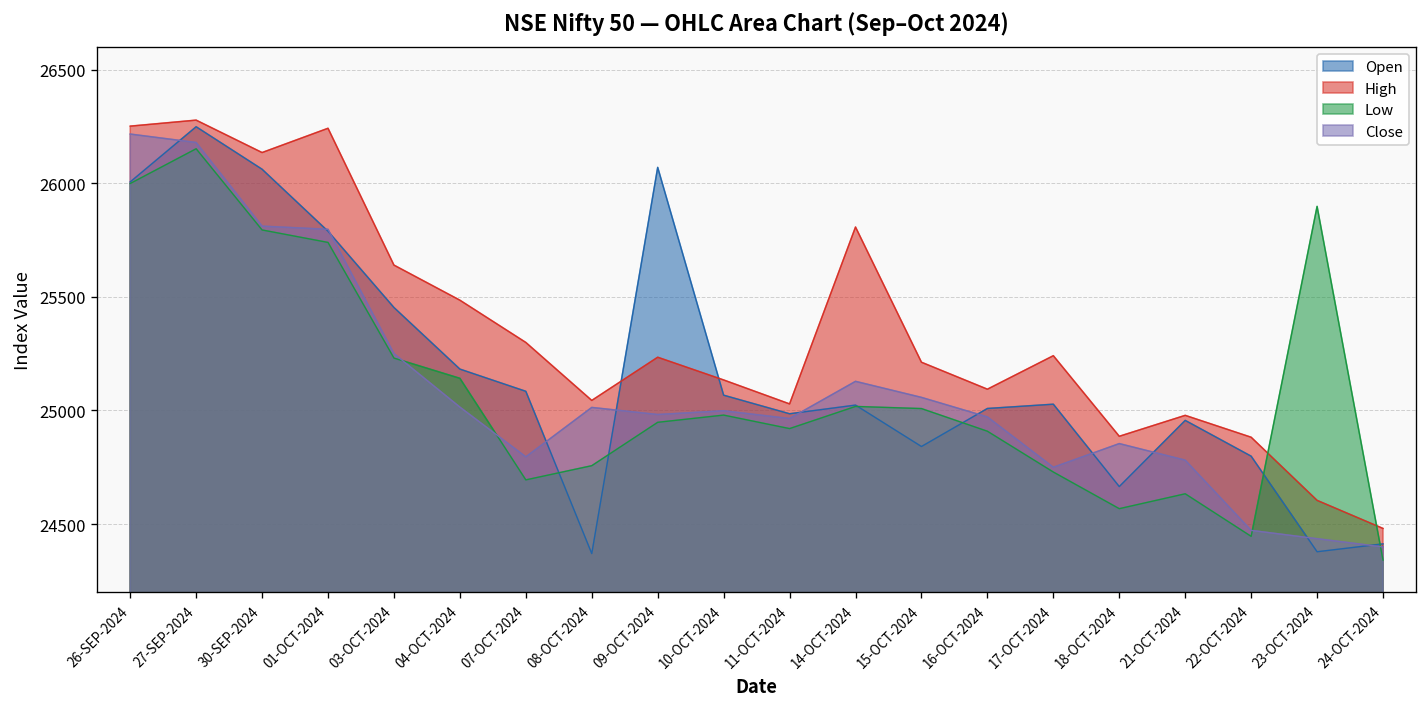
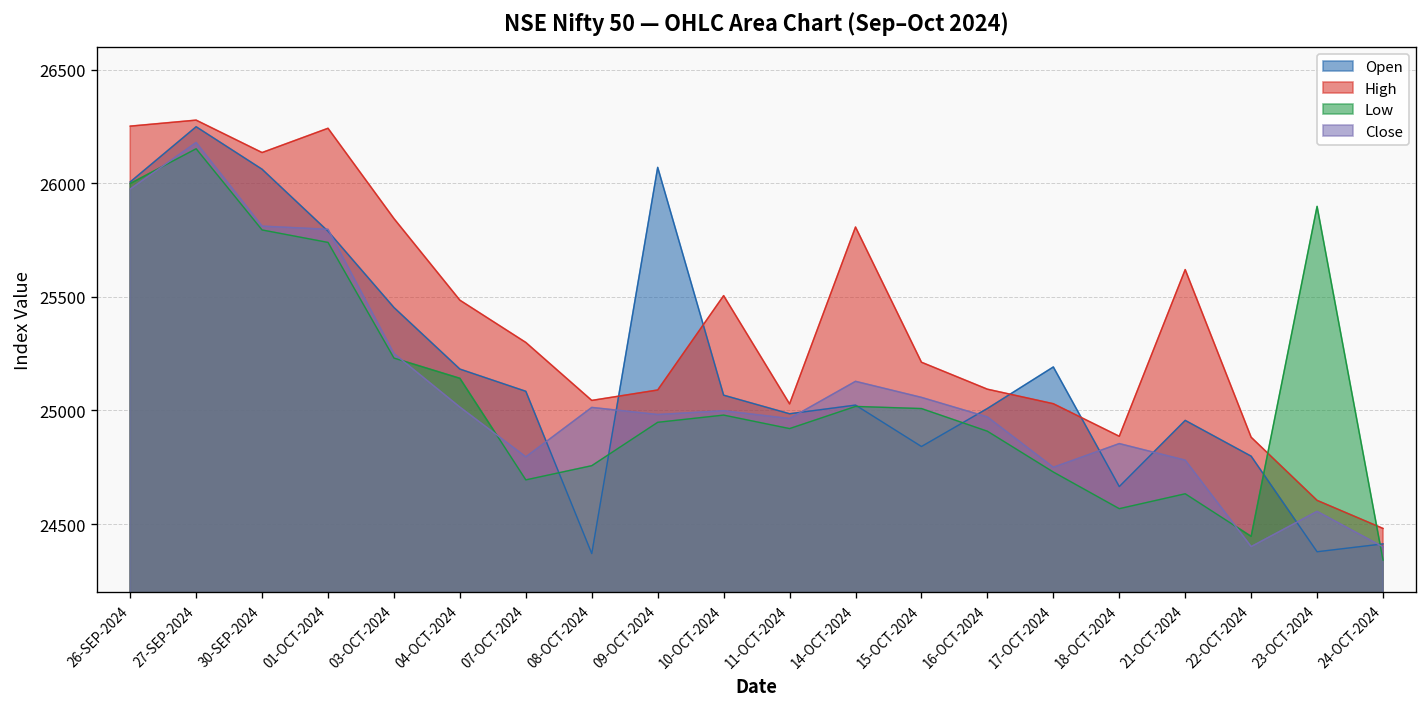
  {
    "Open": {
      "27-SEP-2024": 26250,
      "30-SEP-2024": 26060,
      "03-OCT-2024": 25450,
      "04-OCT-2024": 25180,
      "07-OCT-2024": 25080,
      "08-OCT-2024": 24370,
      "09-OCT-2024": 26070,
      "10-OCT-2024": 25070,
      "11-OCT-2024": 24990,
      "15-OCT-2024": 24840,
      "16-OCT-2024": 25010,
-     "17-OCT-2024": 25030,
+     "17-OCT-2024": 25190,
      "18-OCT-2024": 24660,
      "21-OCT-2024": 24960,
      "22-OCT-2024": 24800,
      "23-OCT-2024": 24380
    },
    "High": {
      "26-SEP-2024": 26250,
      "27-SEP-2024": 26280,
      "30-SEP-2024": 26130,
      "01-OCT-2024": 26240,
-     "03-OCT-2024": 25640,
+     "03-OCT-2024": 25840,
      "04-OCT-2024": 25490,
      "07-OCT-2024": 25300,
      "08-OCT-2024": 25040,
-     "09-OCT-2024": 25230,
-     "10-OCT-2024": 25130,
+     "09-OCT-2024": 25090,
+     "10-OCT-2024": 25510,
      "11-OCT-2024": 25030,
      "14-OCT-2024": 25810,
      "15-OCT-2024": 25210,
      "16-OCT-2024": 25090,
-     "17-OCT-2024": 25240,
+     "17-OCT-2024": 25030,
      "18-OCT-2024": 24890,
-     "21-OCT-2024": 24980,
+     "21-OCT-2024": 25620,
      "22-OCT-2024": 24880,
      "23-OCT-2024": 24600,
      "24-OCT-2024": 24480
    },
    "Low": {
      "27-SEP-2024": 26150,
      "30-SEP-2024": 25790,
      "01-OCT-2024": 25740,
      "03-OCT-2024": 25230,
      "04-OCT-2024": 25140,
      "07-OCT-2024": 24690,
      "08-OCT-2024": 24760,
      "09-OCT-2024": 24950,
      "10-OCT-2024": 24980,
      "11-OCT-2024": 24920,
      "15-OCT-2024": 25010,
      "16-OCT-2024": 24910,
      "17-OCT-2024": 24730,
      "18-OCT-2024": 24570,
      "21-OCT-2024": 24630,
      "22-OCT-2024": 24450,
      "23-OCT-2024": 25900,
      "24-OCT-2024": 24340
    },
    "Close": {
-     "26-SEP-2024": 26220,
+     "26-SEP-2024": 25970,
      "27-SEP-2024": 26180,
      "30-SEP-2024": 25810,
      "03-OCT-2024": 25250,
      "04-OCT-2024": 25010,
      "07-OCT-2024": 24800,
      "08-OCT-2024": 25010,
      "09-OCT-2024": 24980,
      "10-OCT-2024": 25000,
      "11-OCT-2024": 24960,
      "14-OCT-2024": 25130,
      "15-OCT-2024": 25060,
      "16-OCT-2024": 24970,
      "17-OCT-2024": 24750,
      "18-OCT-2024": 24850,
      "21-OCT-2024": 24780,
-     "22-OCT-2024": 24470,
-     "23-OCT-2024": 24440
+     "22-OCT-2024": 24400,
+     "23-OCT-2024": 24560
    }
  }
